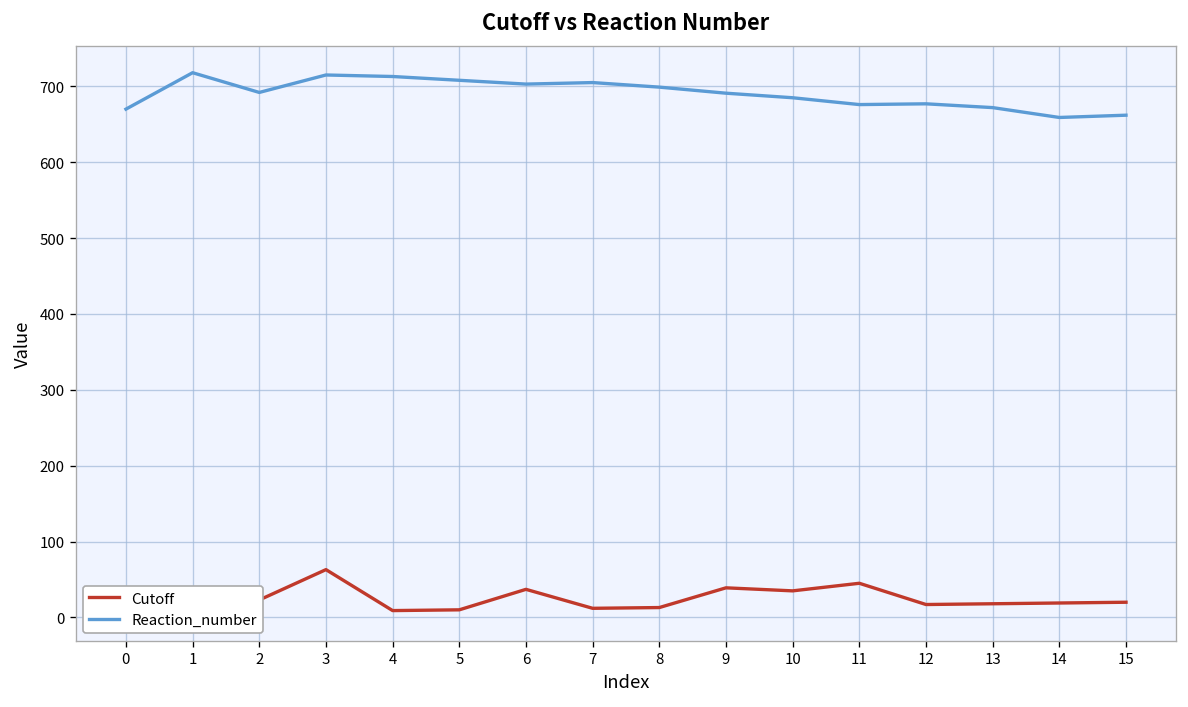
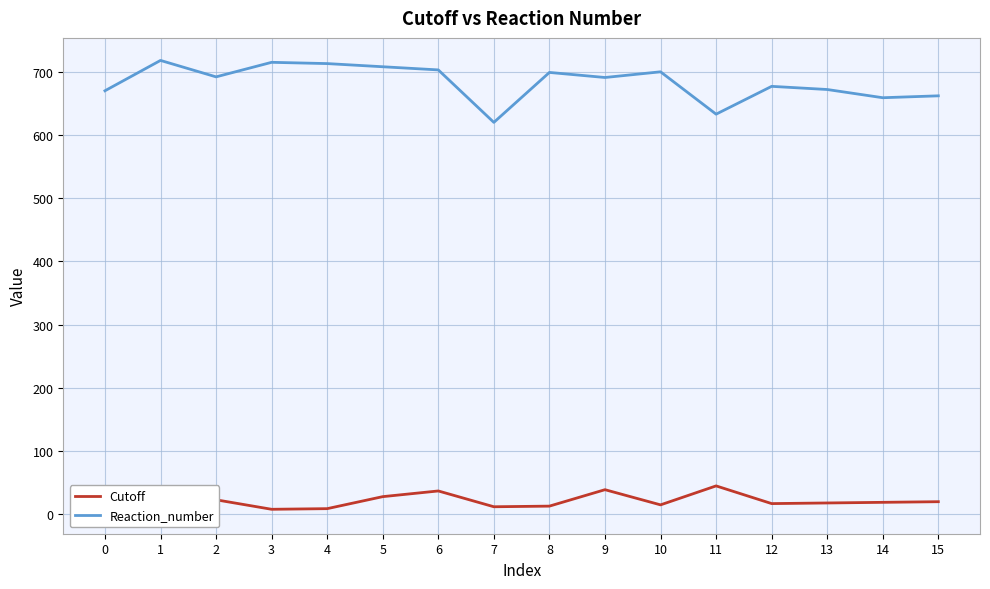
  {
    "Cutoff": {
-     "3": 60,
+     "3": 10,
      "4": 10,
-     "5": 10,
+     "5": 30,
      "6": 40,
      "7": 10,
      "8": 10,
      "9": 40,
-     "10": 40,
+     "10": 20,
      "11": 50,
      "12": 20,
      "13": 20,
      "14": 20,
      "15": 20
    },
    "Reaction_number": {
      "0": 670,
      "1": 720,
      "2": 690,
      "3": 720,
      "4": 710,
      "5": 710,
      "6": 700,
-     "7": 710,
+     "7": 620,
      "8": 700,
      "9": 690,
-     "10": 690,
-     "11": 680,
+     "10": 700,
+     "11": 630,
      "12": 680,
      "13": 670,
      "14": 660,
      "15": 660
    }
  }
